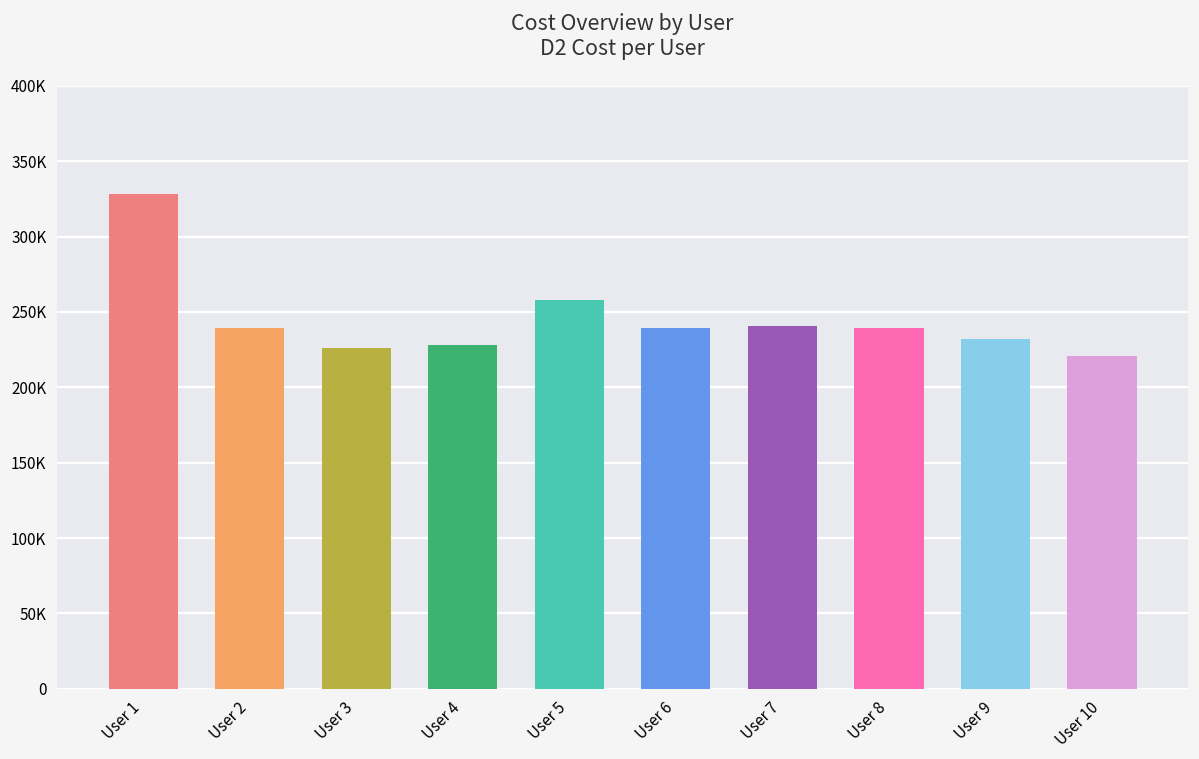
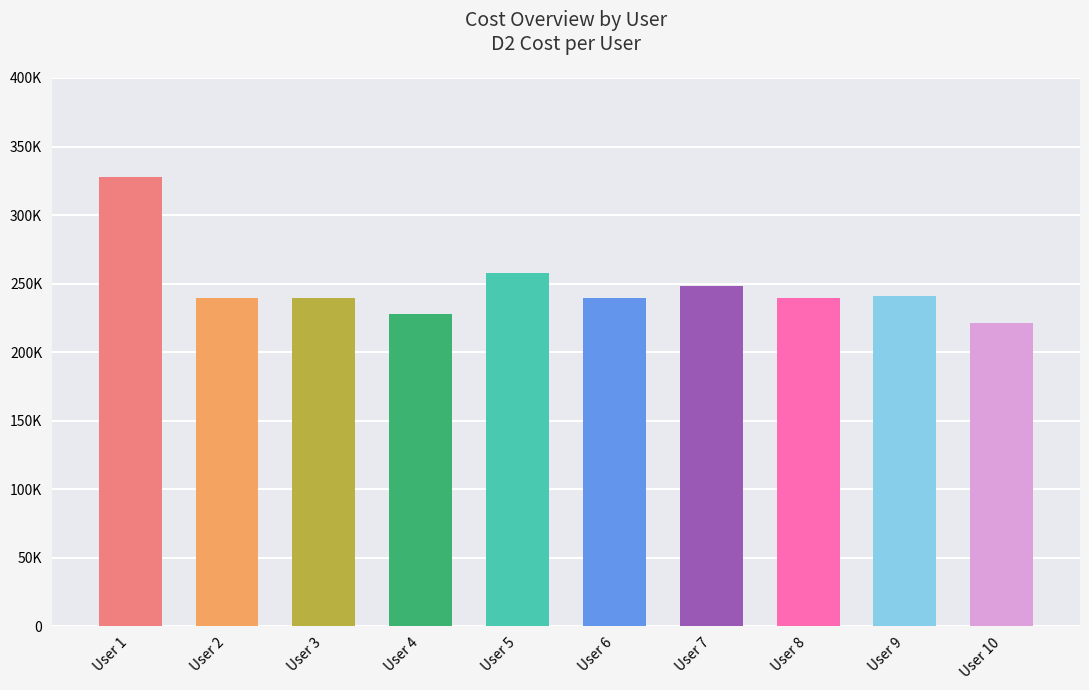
  {
    "User 1": 328000,
    "User 2": 239000,
-   "User 3": 226000,
+   "User 3": 239000,
    "User 4": 228000,
    "User 5": 258000,
    "User 6": 239000,
-   "User 7": 240000,
+   "User 7": 248000,
    "User 8": 239000,
-   "User 9": 232000,
+   "User 9": 241000,
    "User 10": 221000
  }
